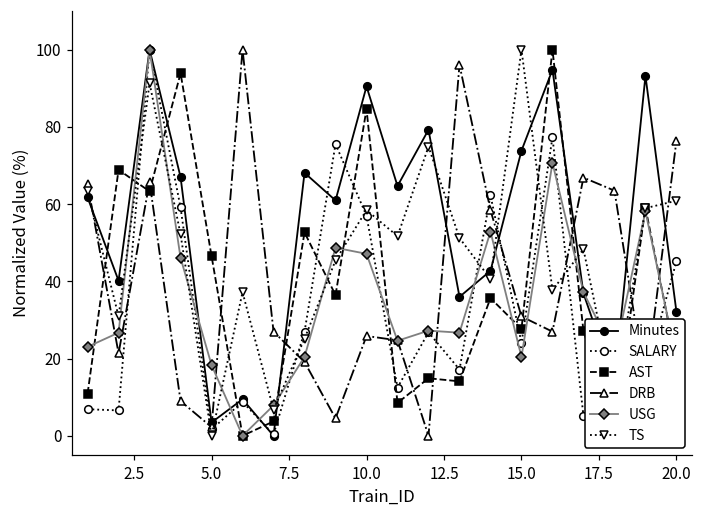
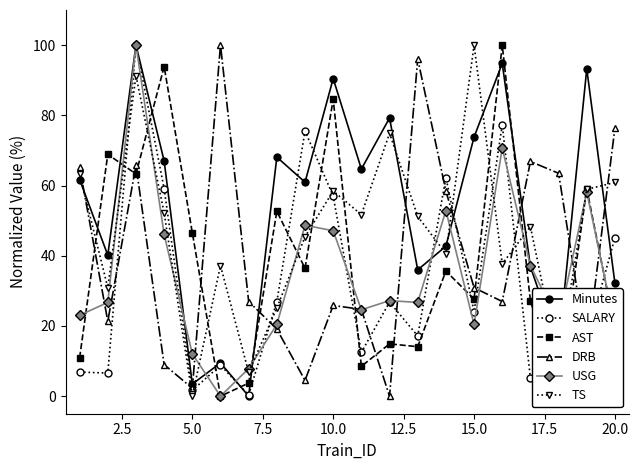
  {
    "USG": {
-     "5.0": 18,
+     "5.0": 12,
      "10.0": 47,
      "15.0": 20
    }
  }
